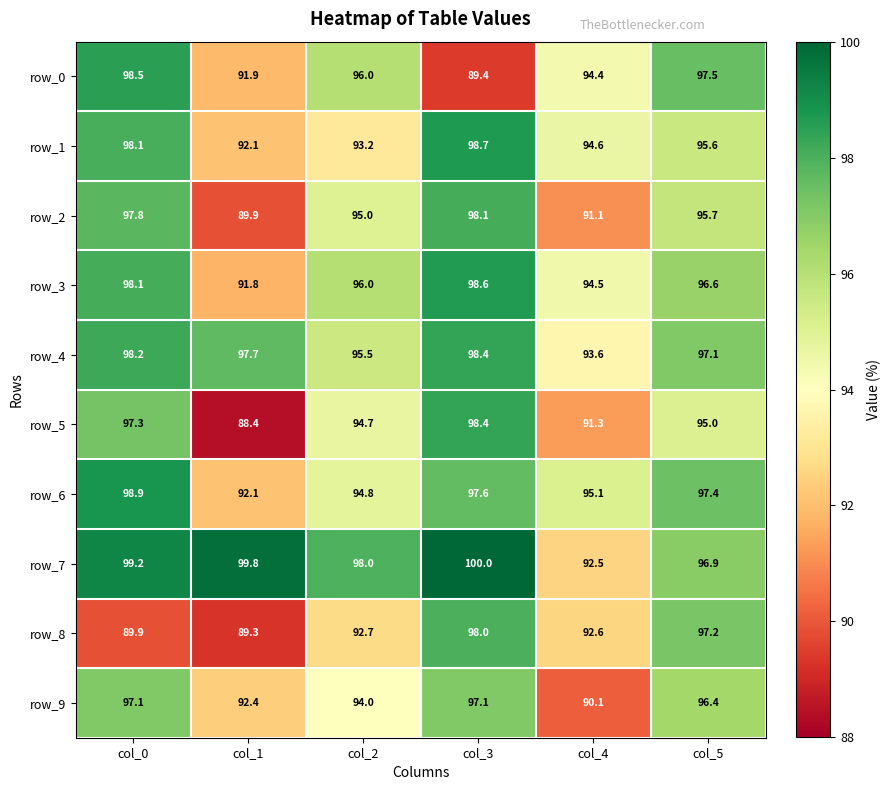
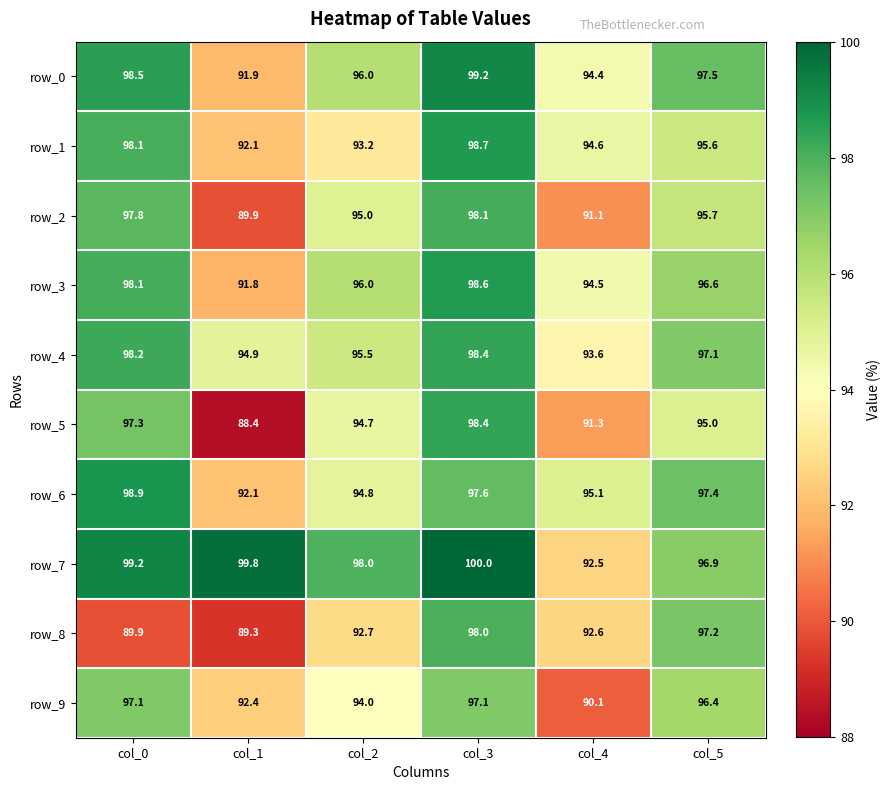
  {
    "row_0": {
      "col_0": 98.5,
      "col_1": 91.9,
      "col_2": 96.0,
-     "col_3": 89.4,
+     "col_3": 99.2,
      "col_4": 94.4,
      "col_5": 97.5
    },
    "row_1": {
      "col_0": 98.1,
      "col_1": 92.1,
      "col_2": 93.2,
      "col_3": 98.7,
      "col_4": 94.6,
      "col_5": 95.6
    },
    "row_2": {
      "col_0": 97.8,
      "col_1": 89.9,
      "col_2": 95.0,
      "col_3": 98.1,
      "col_4": 91.1,
      "col_5": 95.7
    },
    "row_3": {
      "col_0": 98.1,
      "col_1": 91.8,
      "col_2": 96.0,
      "col_3": 98.6,
      "col_4": 94.5,
      "col_5": 96.6
    },
    "row_4": {
      "col_0": 98.2,
-     "col_1": 97.7,
+     "col_1": 94.9,
      "col_2": 95.5,
      "col_3": 98.4,
      "col_4": 93.6,
      "col_5": 97.1
    },
    "row_5": {
      "col_0": 97.3,
      "col_1": 88.4,
      "col_2": 94.7,
      "col_3": 98.4,
      "col_4": 91.3,
      "col_5": 95.0
    },
    "row_6": {
      "col_0": 98.9,
      "col_1": 92.1,
      "col_2": 94.8,
      "col_3": 97.6,
      "col_4": 95.1,
      "col_5": 97.4
    },
    "row_7": {
      "col_0": 99.2,
      "col_1": 99.8,
      "col_2": 98.0,
      "col_3": 100.0,
      "col_4": 92.5,
      "col_5": 96.9
    },
    "row_8": {
      "col_0": 89.9,
      "col_1": 89.3,
      "col_2": 92.7,
      "col_3": 98.0,
      "col_4": 92.6,
      "col_5": 97.2
    },
    "row_9": {
      "col_0": 97.1,
      "col_1": 92.4,
      "col_2": 94.0,
      "col_3": 97.1,
      "col_4": 90.1,
      "col_5": 96.4
    }
  }
